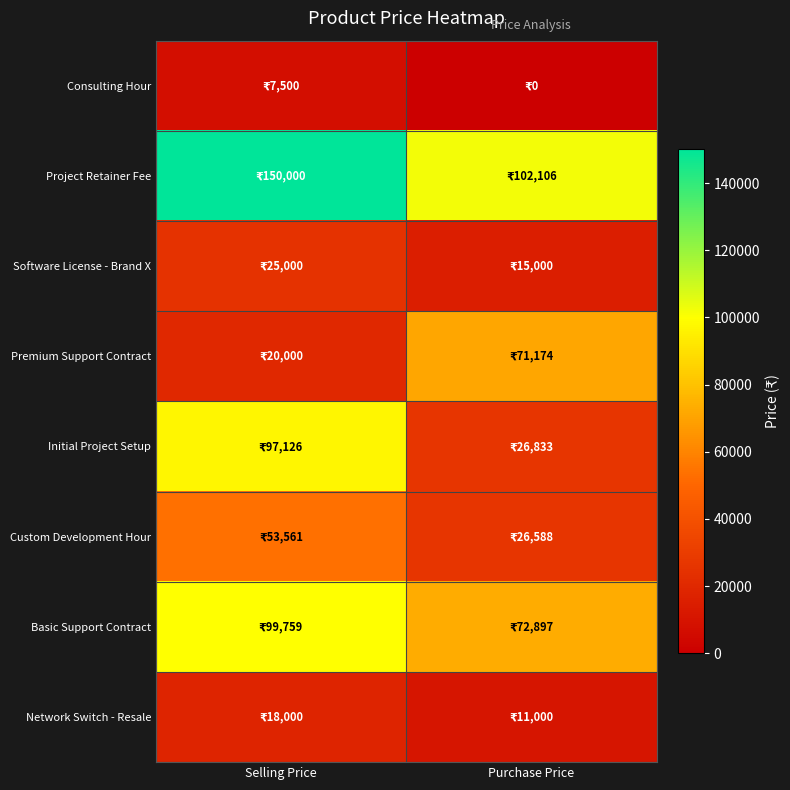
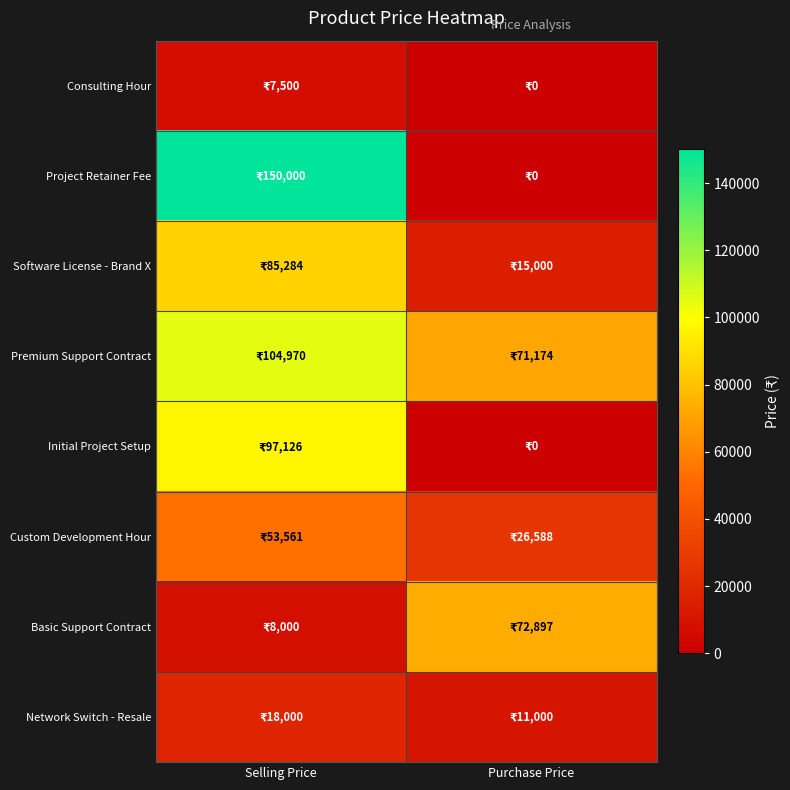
  {
    "Consulting Hour": {
      "Selling Price": "7,500",
      "Purchase Price": "0"
    },
    "Project Retainer Fee": {
      "Selling Price": "150,000",
-     "Purchase Price": "102,106"
+     "Purchase Price": "0"
    },
    "Software License - Brand X": {
-     "Selling Price": "25,000",
+     "Selling Price": "85,284",
      "Purchase Price": "15,000"
    },
    "Premium Support Contract": {
-     "Selling Price": "20,000",
+     "Selling Price": "104,970",
      "Purchase Price": "71,174"
    },
    "Initial Project Setup": {
      "Selling Price": "97,126",
-     "Purchase Price": "26,833"
+     "Purchase Price": "0"
    },
    "Custom Development Hour": {
      "Selling Price": "53,561",
      "Purchase Price": "26,588"
    },
    "Basic Support Contract": {
-     "Selling Price": "99,759",
+     "Selling Price": "8,000",
      "Purchase Price": "72,897"
    },
    "Network Switch - Resale": {
      "Selling Price": "18,000",
      "Purchase Price": "11,000"
    }
  }
